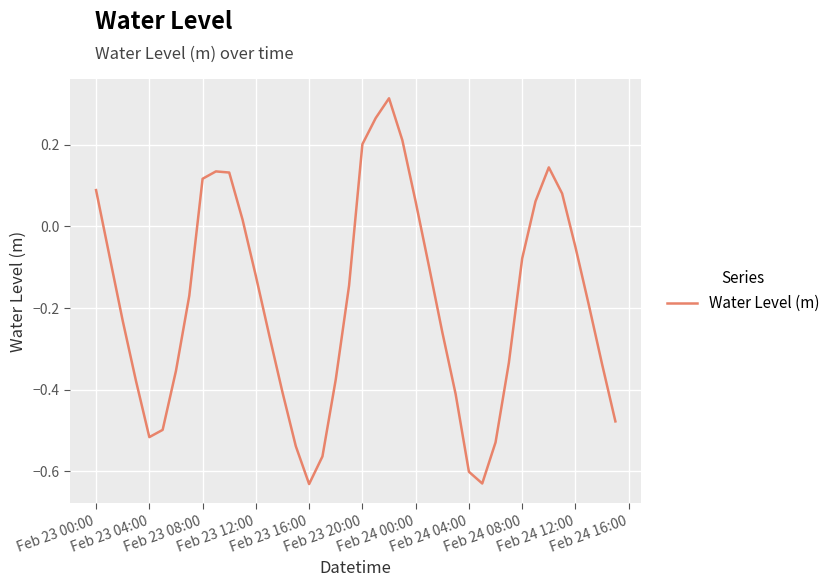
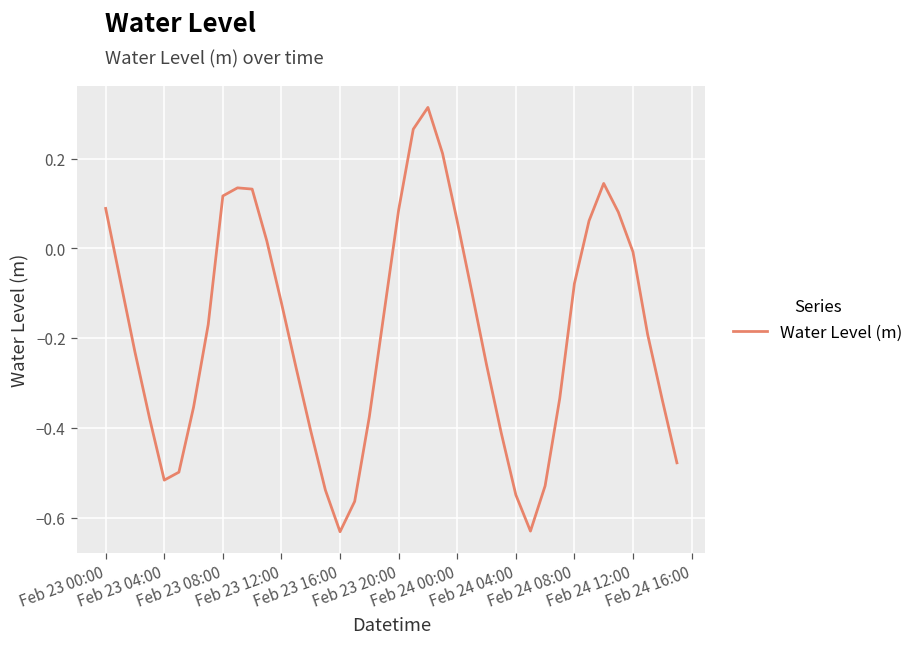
  {
    "Feb 23 00:00": 0.09,
    "Feb 23 04:00": -0.52,
    "Feb 23 08:00": 0.12,
    "Feb 23 12:00": -0.12,
    "Feb 23 16:00": -0.63,
-   "Feb 23 20:00": 0.20,
+   "Feb 23 20:00": 0.09,
    "Feb 24 00:00": 0.06,
-   "Feb 24 04:00": -0.60,
+   "Feb 24 04:00": -0.55,
    "Feb 24 08:00": -0.08,
-   "Feb 24 12:00": -0.05
+   "Feb 24 12:00": -0.01
  }
